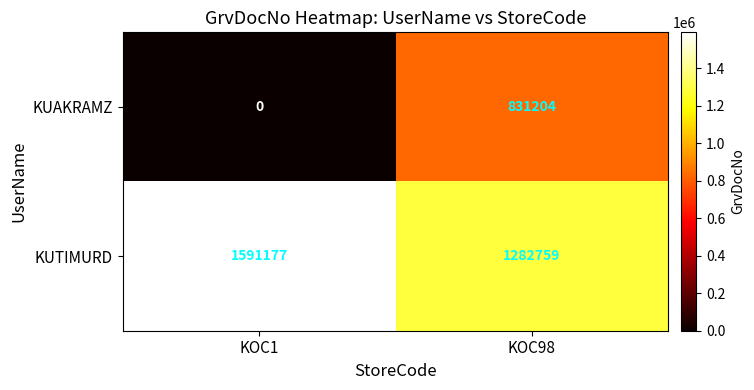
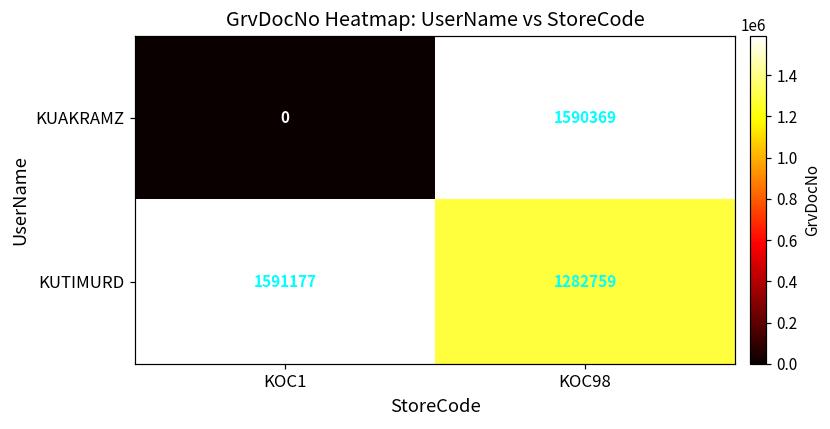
  {
    "KUAKRAMZ": {
      "KOC1": 0,
-     "KOC98": 831204
+     "KOC98": 1590369
    },
    "KUTIMURD": {
      "KOC1": 1591177,
      "KOC98": 1282759
    }
  }
